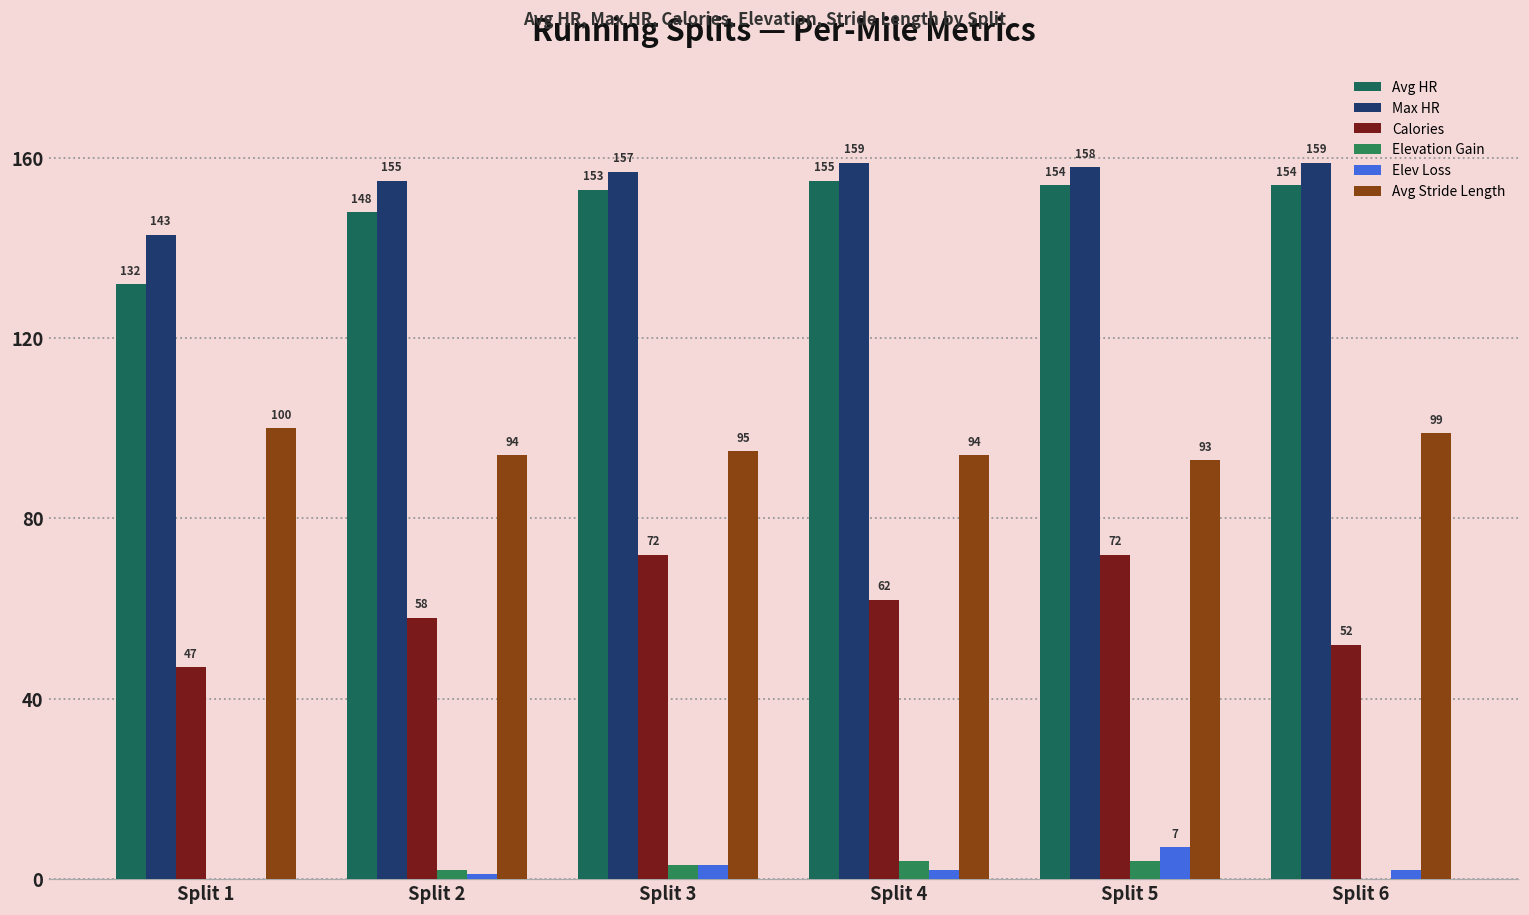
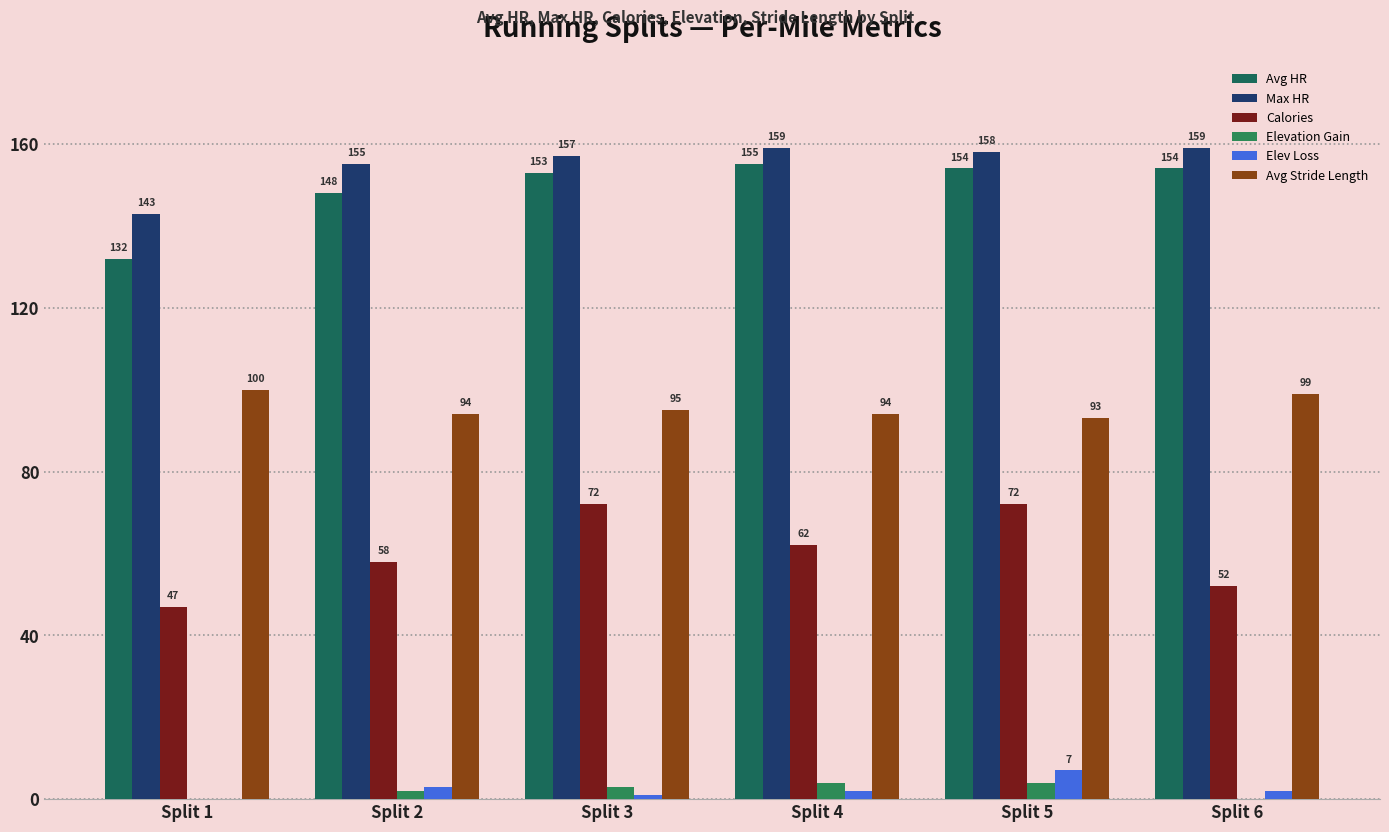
  {
    "Elev Loss": {
      "Split 1": 0,
-     "Split 2": 1,
-     "Split 3": 3,
+     "Split 2": 3,
+     "Split 3": 1,
      "Split 4": 2,
      "Split 6": 2
    }
  }
